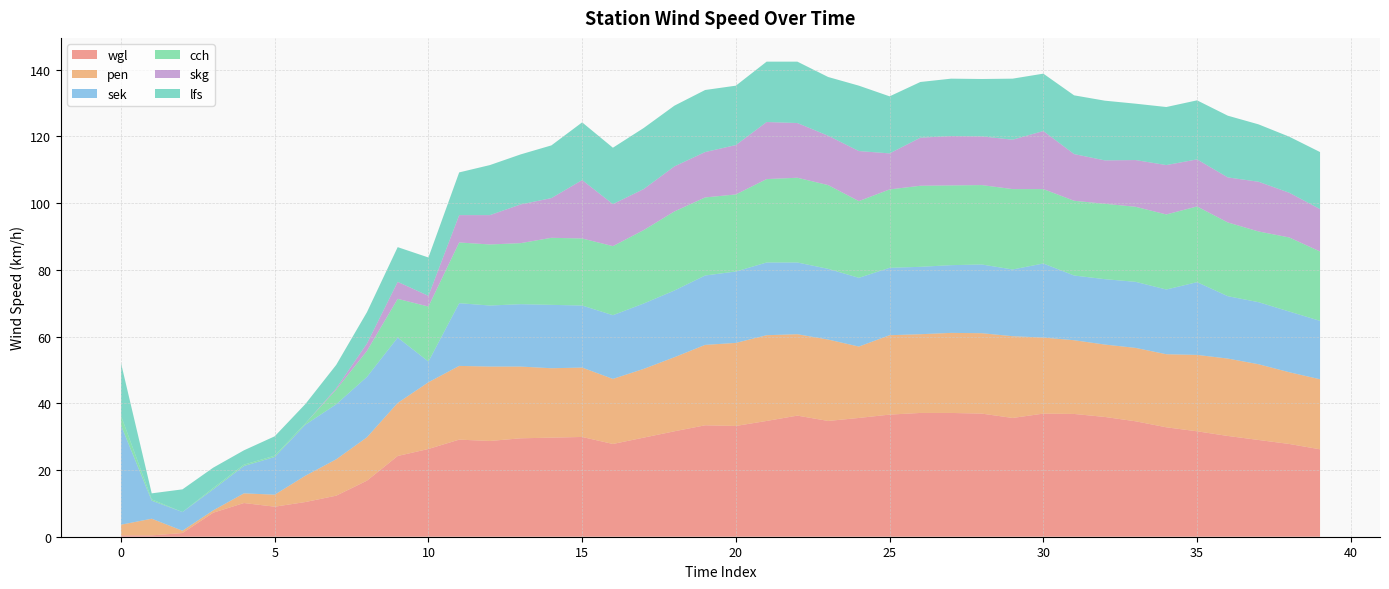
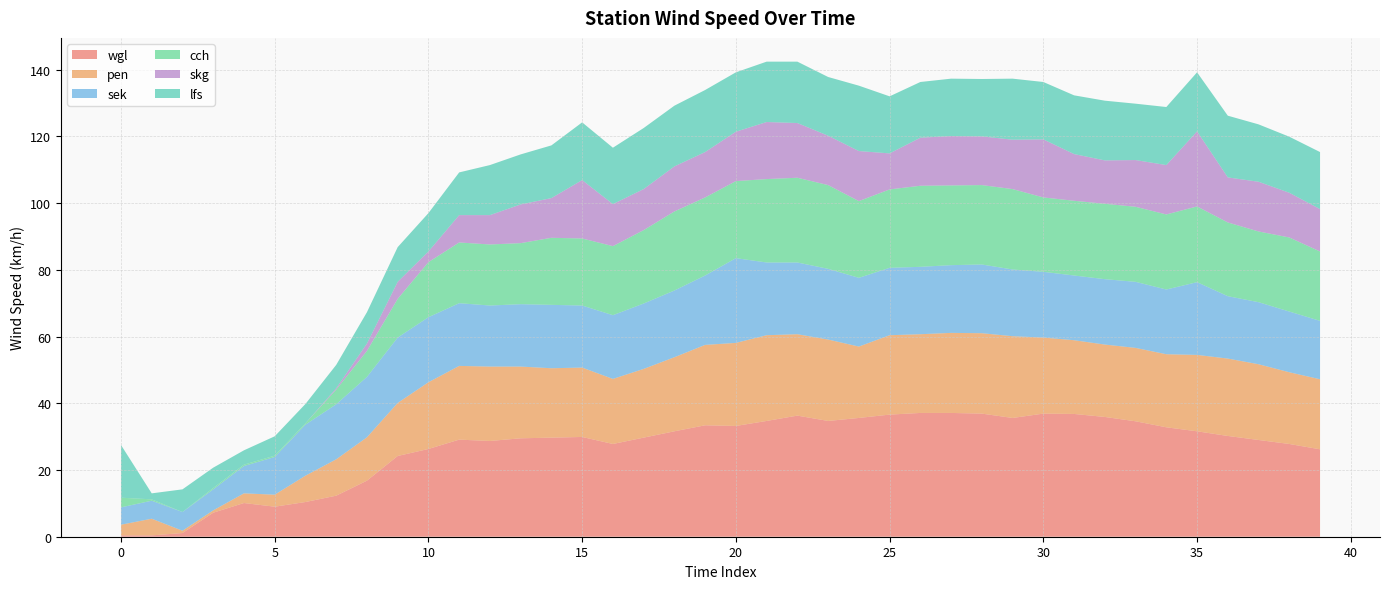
  {
    "sek": {
-     "0": 30,
-     "10": 6,
+     "0": 5,
+     "10": 20,
      "15": 19,
-     "20": 21,
+     "20": 25,
      "25": 20,
-     "30": 22,
+     "30": 20,
      "35": 22
    },
    "skg": {
      "10": 3,
      "15": 18,
      "20": 15,
      "25": 11,
      "30": 17,
-     "35": 14
+     "35": 23
    }
  }
